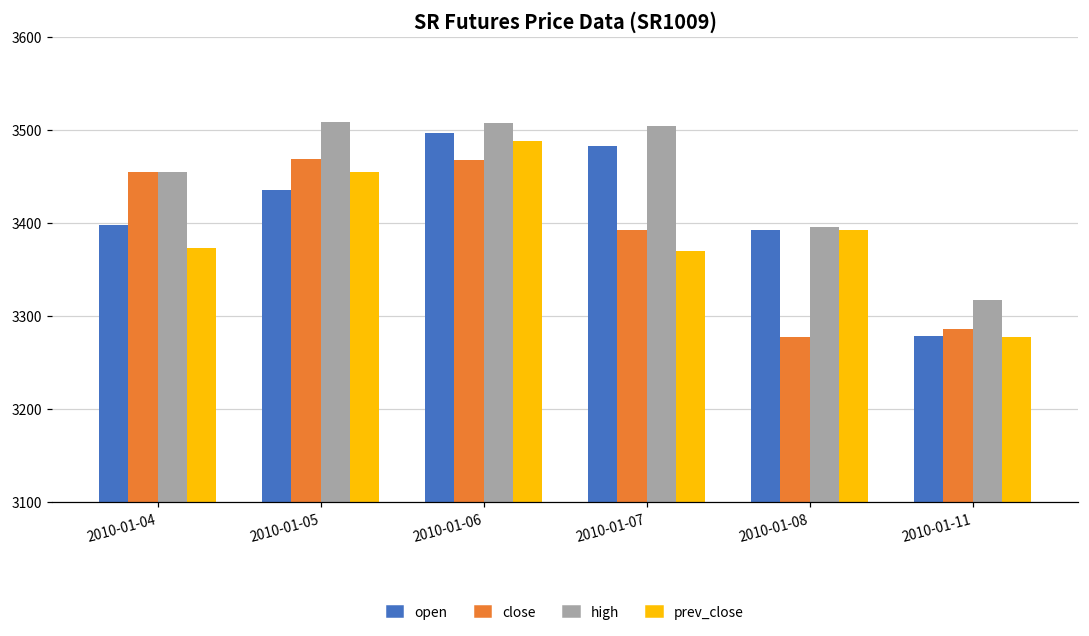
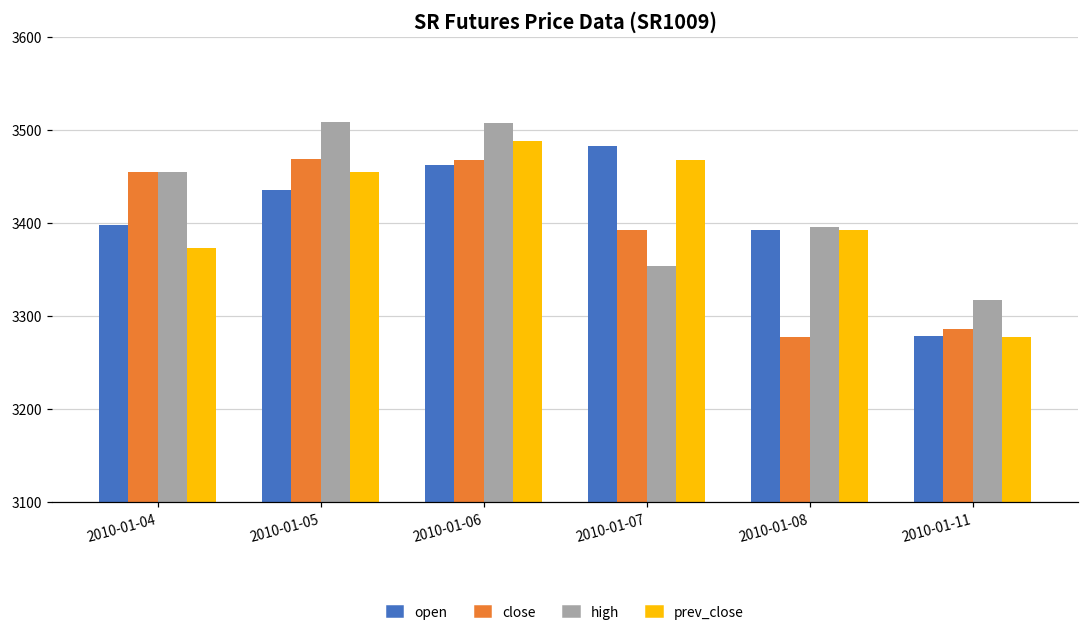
  {
    "open": {
      "2010-01-04": 3400,
      "2010-01-05": 3430,
-     "2010-01-06": 3500,
+     "2010-01-06": 3460,
      "2010-01-07": 3480,
      "2010-01-08": 3390,
      "2010-01-11": 3280
    },
    "close": {
      "2010-01-04": 3450,
      "2010-01-05": 3470,
      "2010-01-06": 3470,
      "2010-01-07": 3390,
      "2010-01-08": 3280,
      "2010-01-11": 3290
    },
    "high": {
      "2010-01-04": 3450,
      "2010-01-05": 3510,
      "2010-01-06": 3510,
-     "2010-01-07": 3500,
+     "2010-01-07": 3350,
      "2010-01-08": 3400,
      "2010-01-11": 3320
    },
    "prev_close": {
      "2010-01-04": 3370,
      "2010-01-05": 3450,
      "2010-01-06": 3490,
-     "2010-01-07": 3370,
+     "2010-01-07": 3470,
      "2010-01-08": 3390,
      "2010-01-11": 3280
    }
  }
